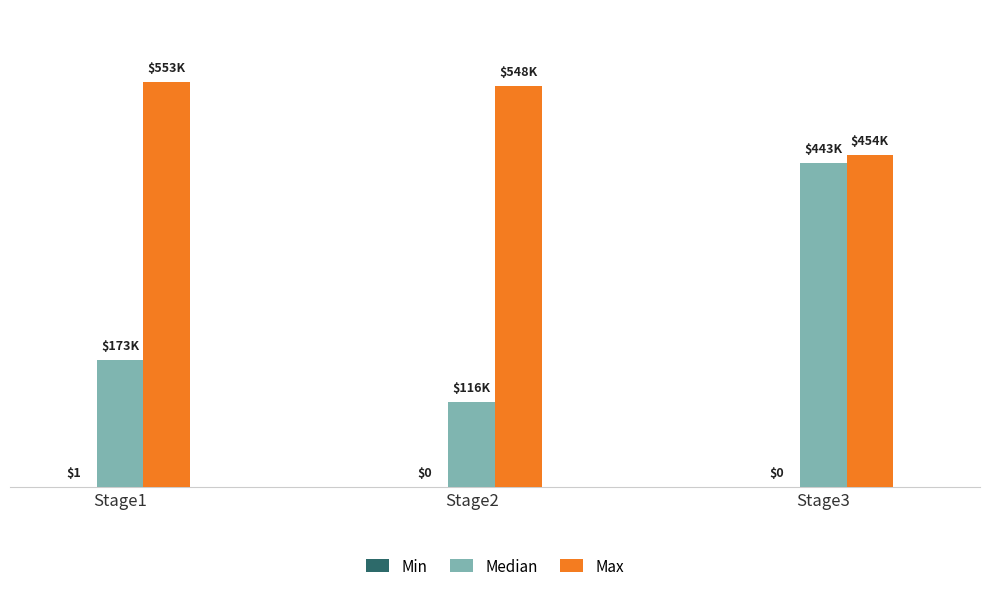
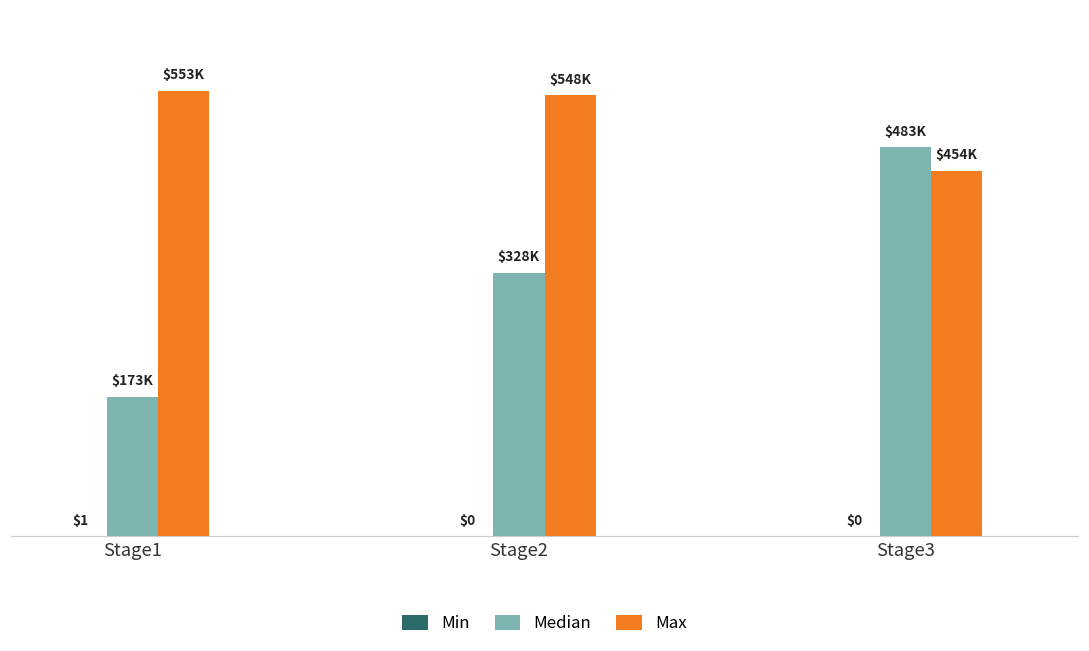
  {
    "Min": {
      "Stage1": "$1",
      "Stage2": "$0",
      "Stage3": "$0"
    },
    "Median": {
      "Stage1": "$173K",
-     "Stage2": "$116K",
-     "Stage3": "$443K"
+     "Stage2": "$328K",
+     "Stage3": "$483K"
    },
    "Max": {
      "Stage1": "$553K",
      "Stage2": "$548K",
      "Stage3": "$454K"
    }
  }
